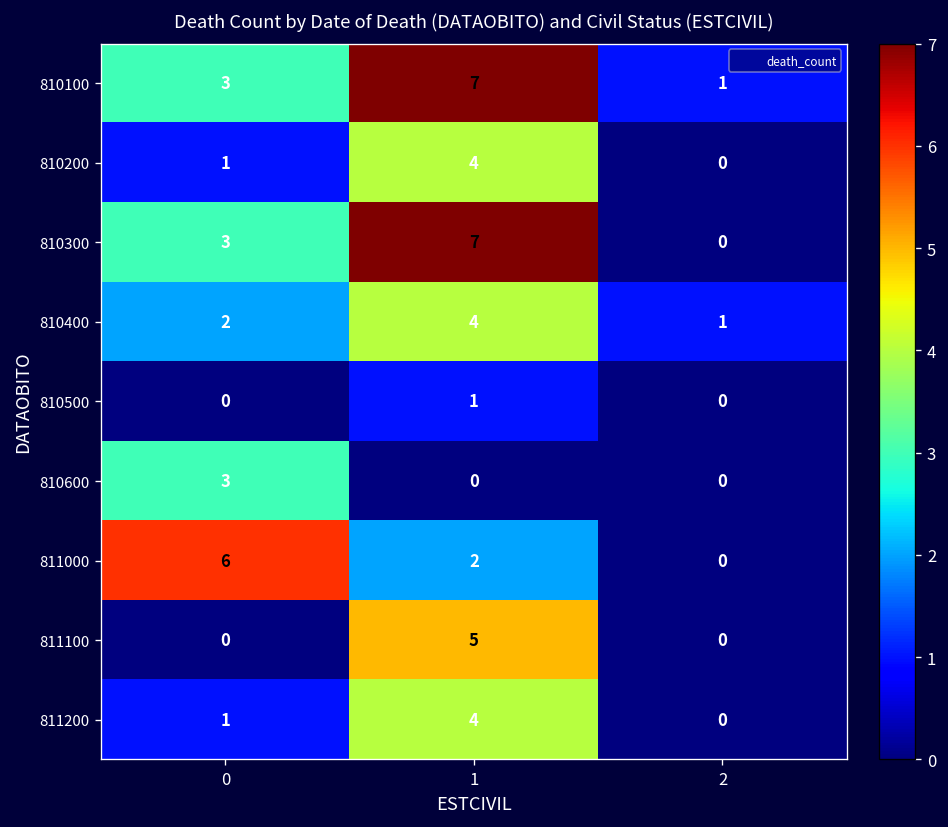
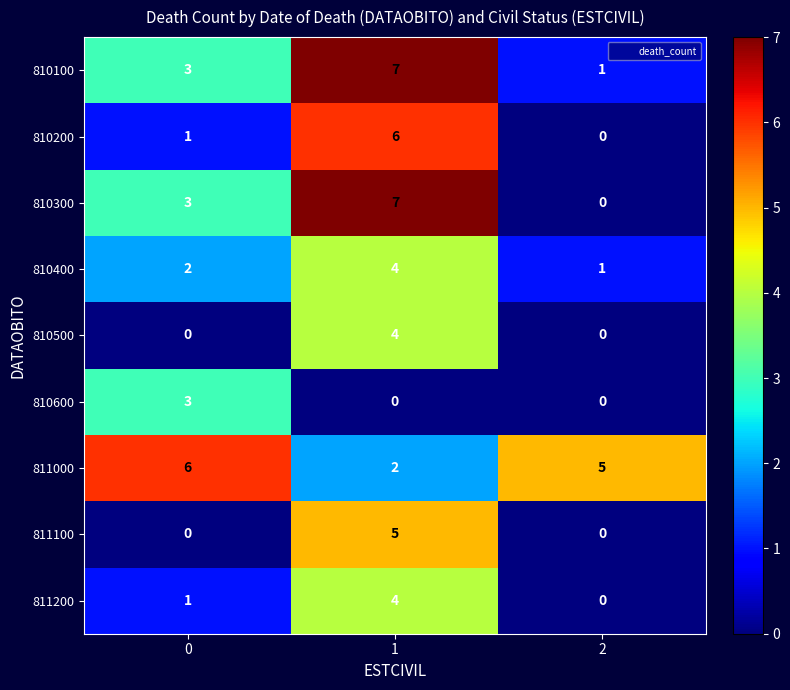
  {
    "810100": {
      "0": 3,
      "1": 7,
      "2": 1
    },
    "810200": {
      "0": 1,
-     "1": 4,
+     "1": 6,
      "2": 0
    },
    "810300": {
      "0": 3,
      "1": 7,
      "2": 0
    },
    "810400": {
      "0": 2,
      "1": 4,
      "2": 1
    },
    "810500": {
      "0": 0,
-     "1": 1,
+     "1": 4,
      "2": 0
    },
    "810600": {
      "0": 3,
      "1": 0,
      "2": 0
    },
    "811000": {
      "0": 6,
      "1": 2,
-     "2": 0
+     "2": 5
    },
    "811100": {
      "0": 0,
      "1": 5,
      "2": 0
    },
    "811200": {
      "0": 1,
      "1": 4,
      "2": 0
    }
  }
